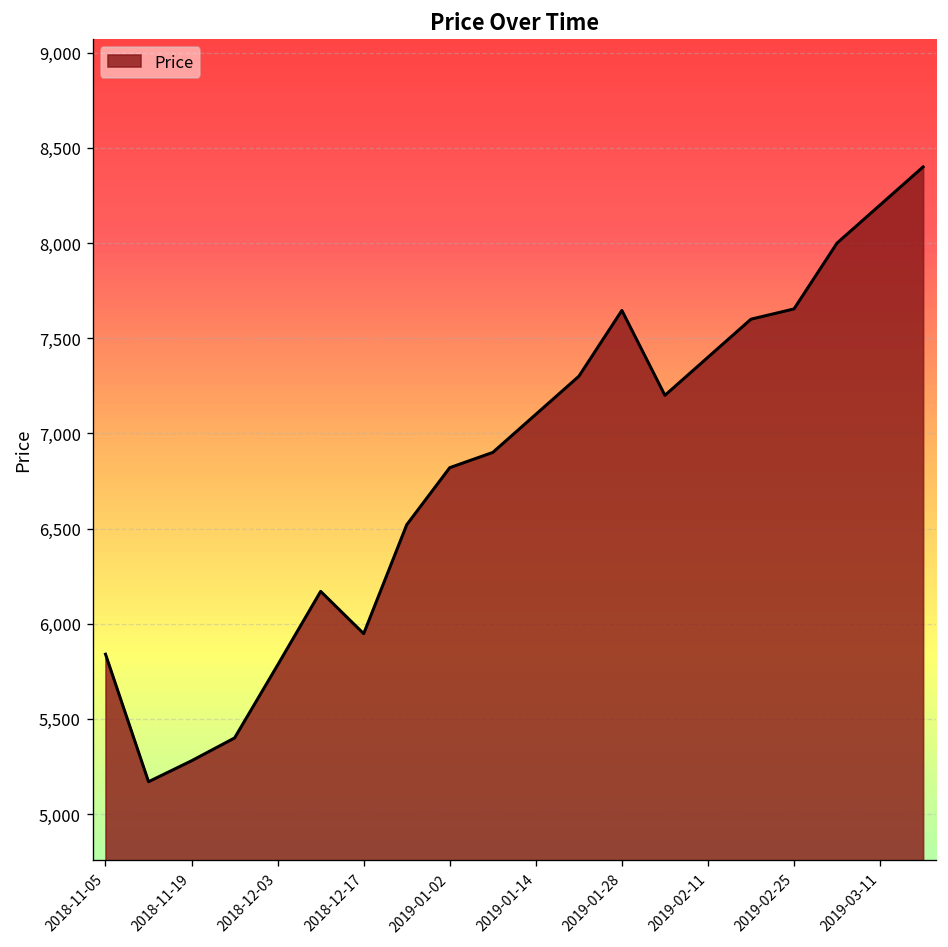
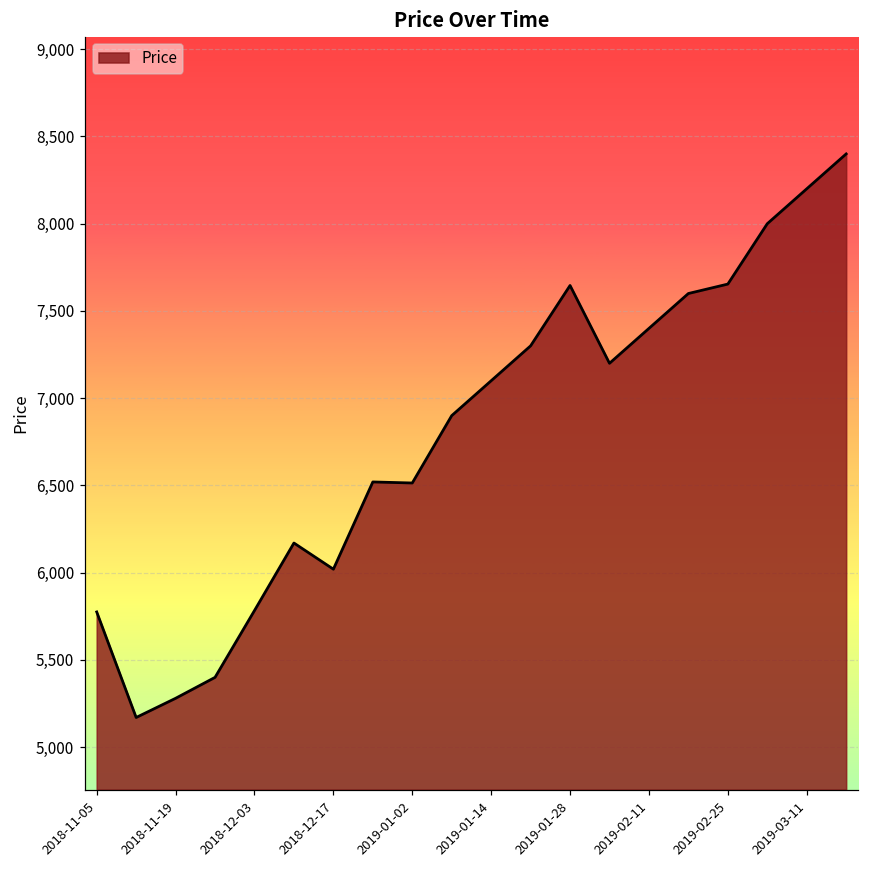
  {
-   "2018-11-05": "5,840",
+   "2018-11-05": "5,780",
    "2018-11-19": "5,280",
    "2018-12-03": "5,780",
-   "2018-12-17": "5,950",
-   "2019-01-02": "6,820",
+   "2018-12-17": "6,020",
+   "2019-01-02": "6,510",
    "2019-01-14": "7,100",
    "2019-01-28": "7,650",
    "2019-02-11": "7,400",
    "2019-02-25": "7,650",
    "2019-03-11": "8,200"
  }
